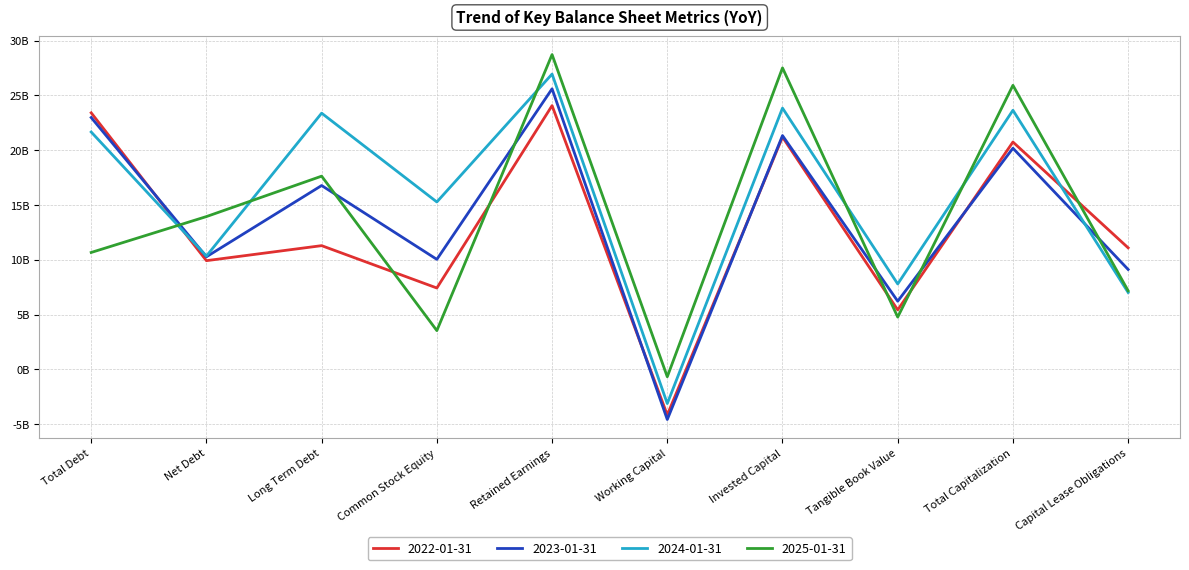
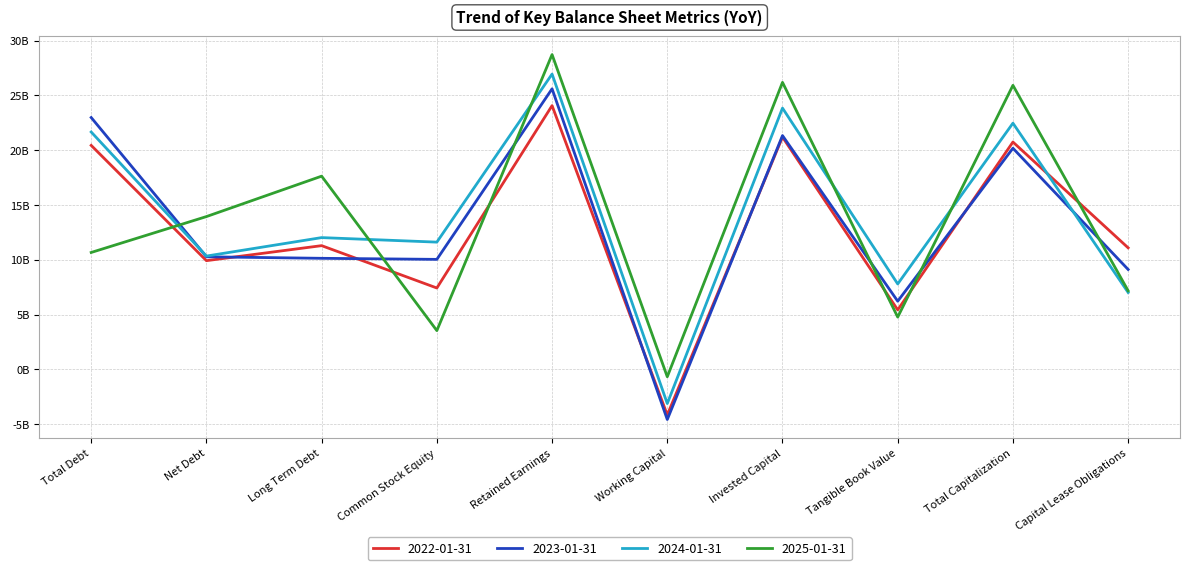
  {
    "2022-01-31": {
-     "Total Debt": 23400000000,
+     "Total Debt": 20400000000,
      "Net Debt": 9900000000,
      "Long Term Debt": 11300000000,
      "Common Stock Equity": 7400000000,
      "Retained Earnings": 24100000000,
      "Working Capital": -4100000000,
      "Tangible Book Value": 5400000000,
      "Total Capitalization": 20700000000,
      "Capital Lease Obligations": 11100000000
    },
    "2023-01-31": {
      "Total Debt": 23000000000,
-     "Long Term Debt": 16800000000,
+     "Long Term Debt": 10100000000,
      "Common Stock Equity": 10000000000,
      "Retained Earnings": 25600000000,
      "Working Capital": -4600000000,
      "Tangible Book Value": 6200000000,
      "Total Capitalization": 20200000000,
      "Capital Lease Obligations": 9100000000
    },
    "2024-01-31": {
      "Total Debt": 21700000000,
-     "Long Term Debt": 23400000000,
-     "Common Stock Equity": 15300000000,
+     "Long Term Debt": 12000000000,
+     "Common Stock Equity": 11600000000,
      "Retained Earnings": 26900000000,
      "Working Capital": -3100000000,
      "Invested Capital": 23800000000,
      "Tangible Book Value": 7800000000,
-     "Total Capitalization": 23600000000
+     "Total Capitalization": 22500000000
    },
    "2025-01-31": {
      "Total Debt": 10700000000,
      "Net Debt": 13900000000,
      "Long Term Debt": 17600000000,
      "Common Stock Equity": 3500000000,
      "Retained Earnings": 28700000000,
      "Working Capital": -700000000,
-     "Invested Capital": 27500000000,
+     "Invested Capital": 26200000000,
      "Tangible Book Value": 4800000000,
      "Total Capitalization": 25900000000
    }
  }
